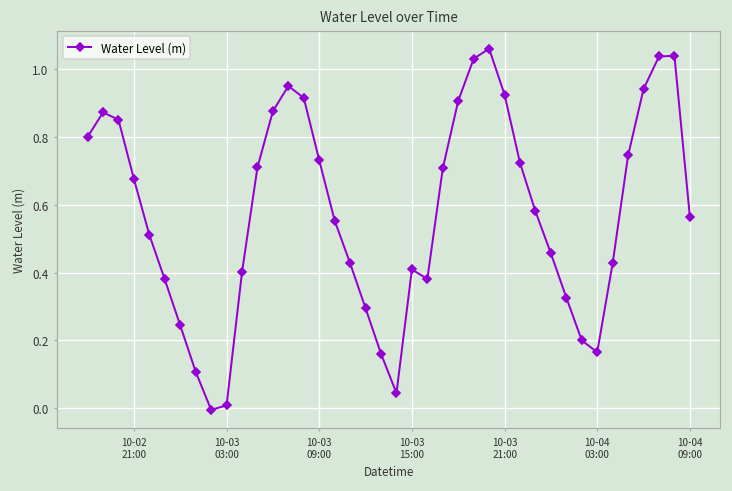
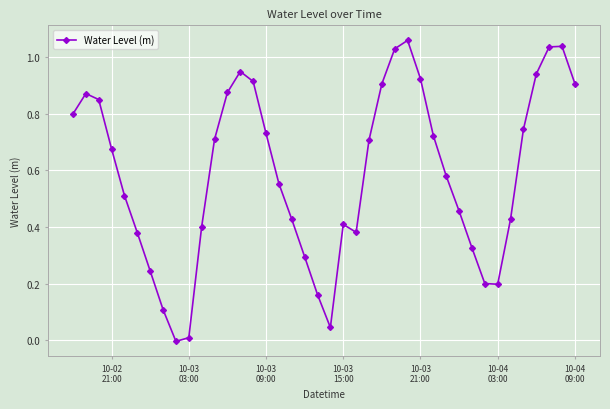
  {
    "10-02 21:00": 0.68,
    "10-03 03:00": 0.01,
    "10-03 09:00": 0.73,
    "10-03 15:00": 0.41,
    "10-03 21:00": 0.92,
-   "10-04 03:00": 0.17,
-   "10-04 09:00": 0.56
+   "10-04 03:00": 0.20,
+   "10-04 09:00": 0.91
  }
